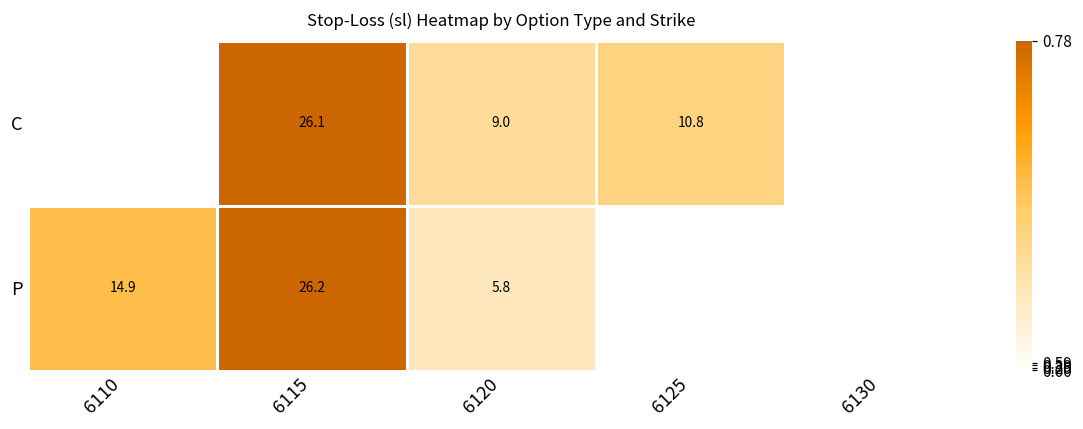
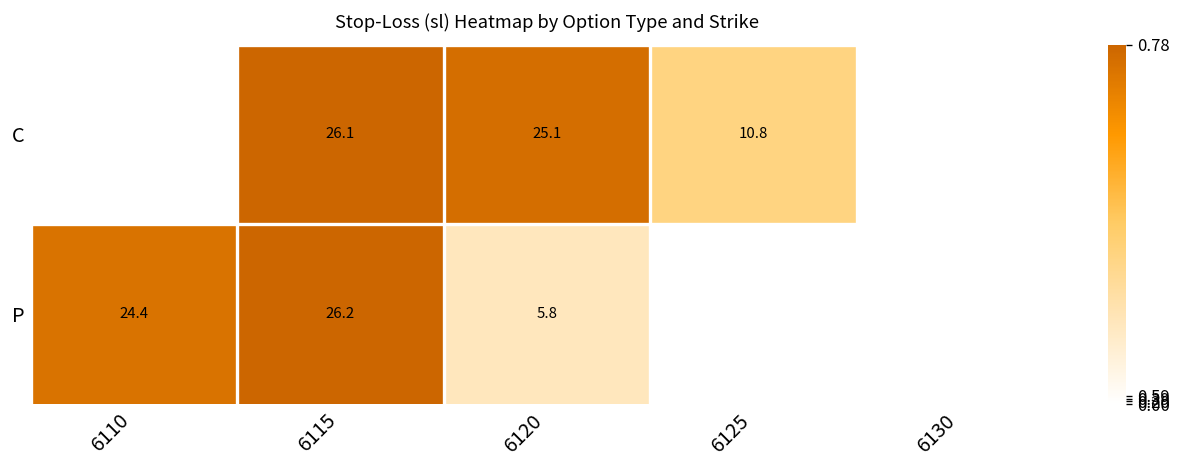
  {
    "C": {
      "6115": 26.1,
-     "6120": 9.0,
+     "6120": 25.1,
      "6125": 10.8
    },
    "P": {
-     "6110": 14.9,
+     "6110": 24.4,
      "6115": 26.2,
      "6120": 5.8
    }
  }
